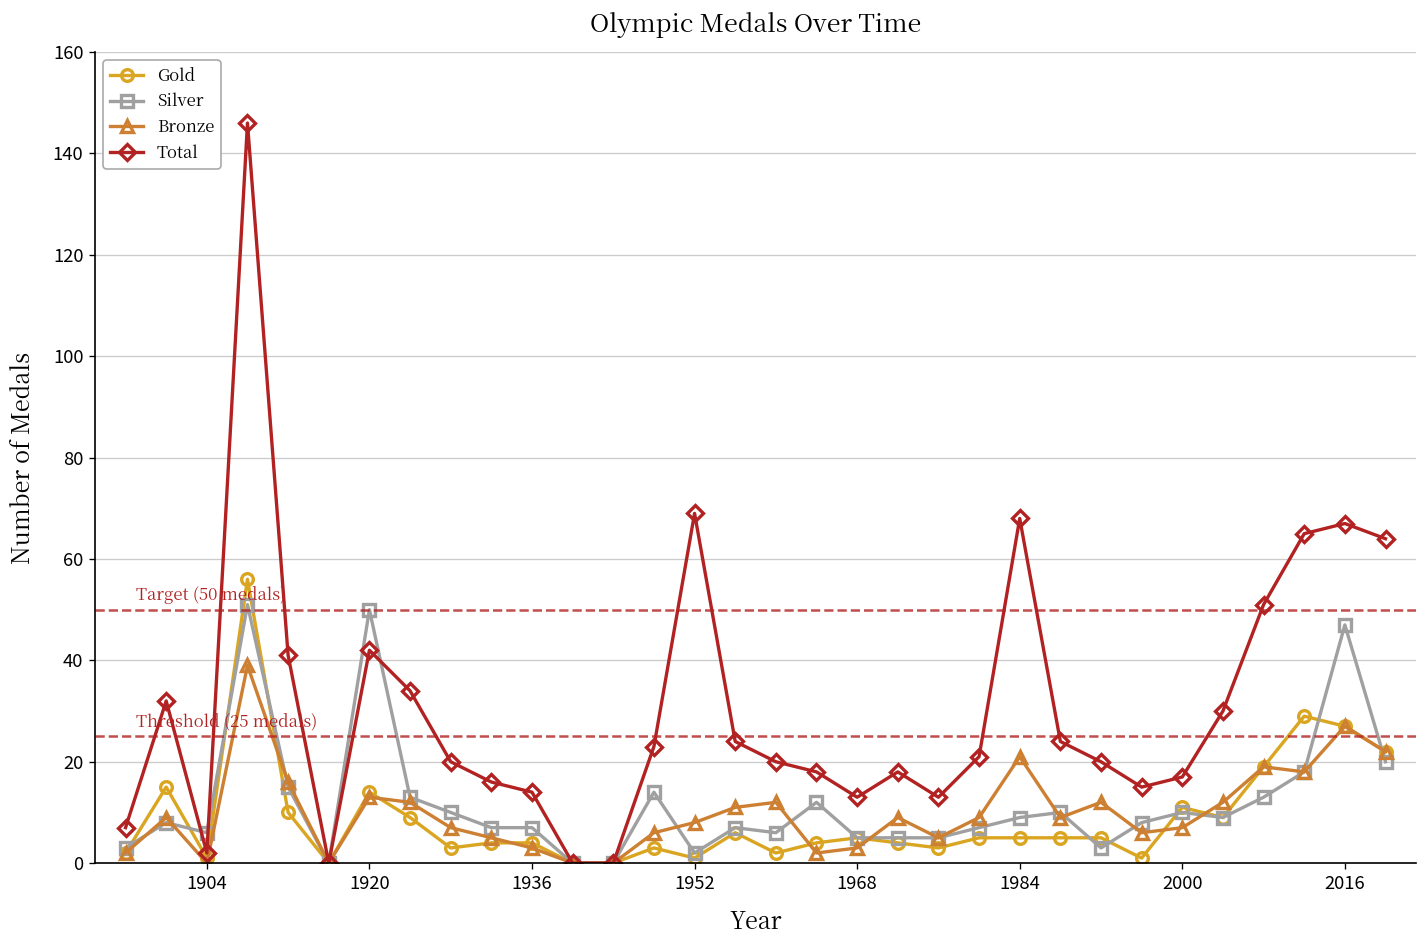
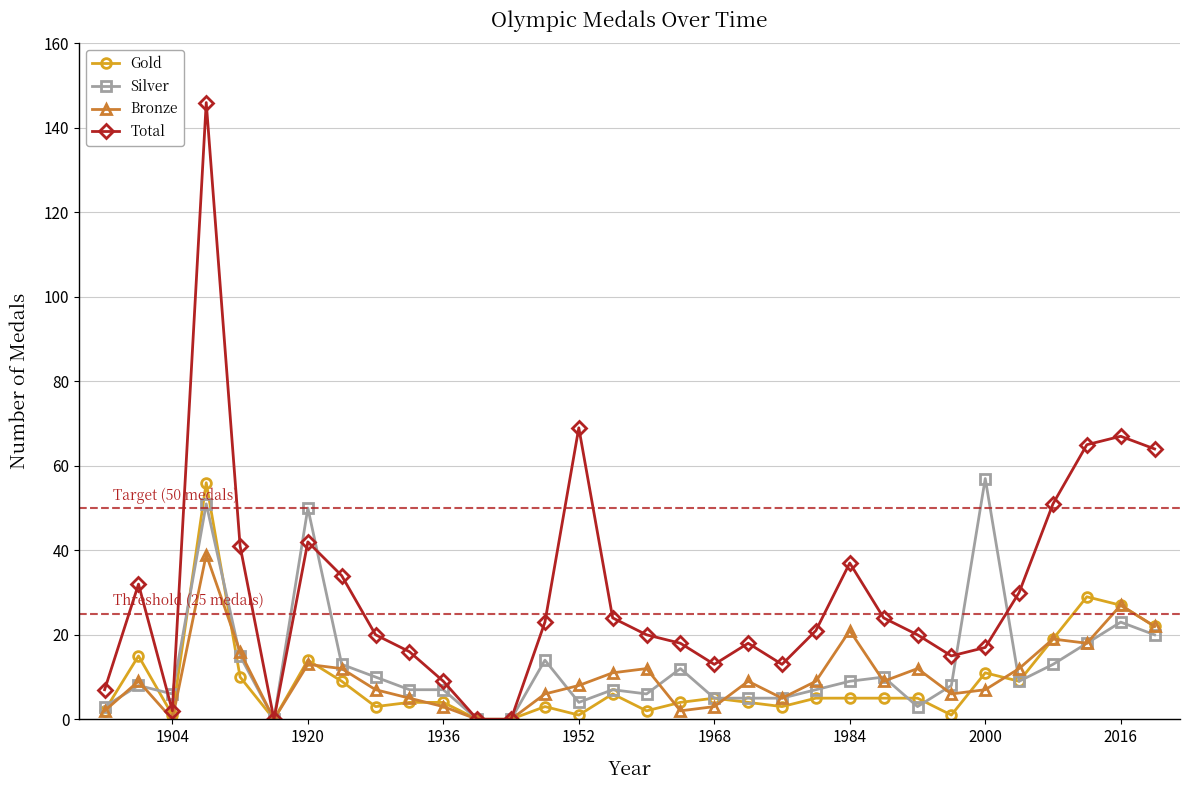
  {
    "Silver": {
      "1904": 6,
      "1920": 50,
      "1936": 7,
-     "1952": 2,
+     "1952": 4,
      "1984": 9,
-     "2000": 10,
-     "2016": 47
+     "2000": 57,
+     "2016": 23
    },
    "Total": {
      "1904": 2,
      "1920": 42,
-     "1936": 14,
+     "1936": 9,
      "1952": 69,
      "1968": 13,
-     "1984": 68,
+     "1984": 37,
      "2000": 17,
      "2016": 67
    }
  }
